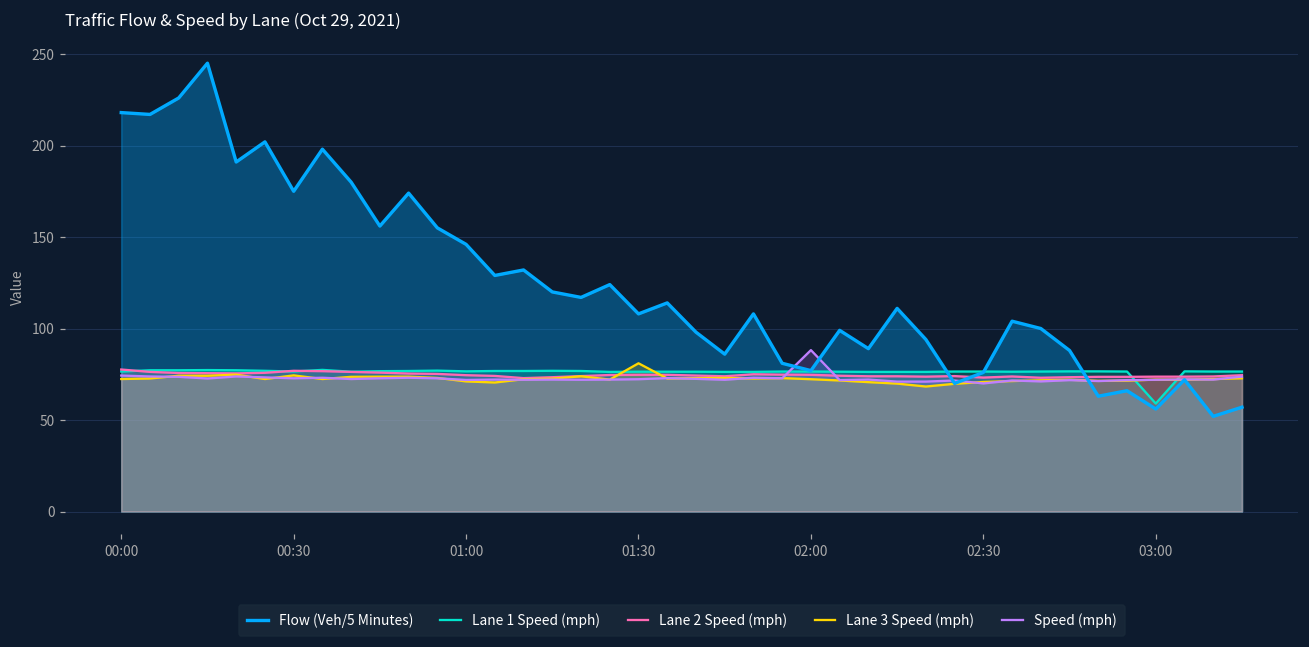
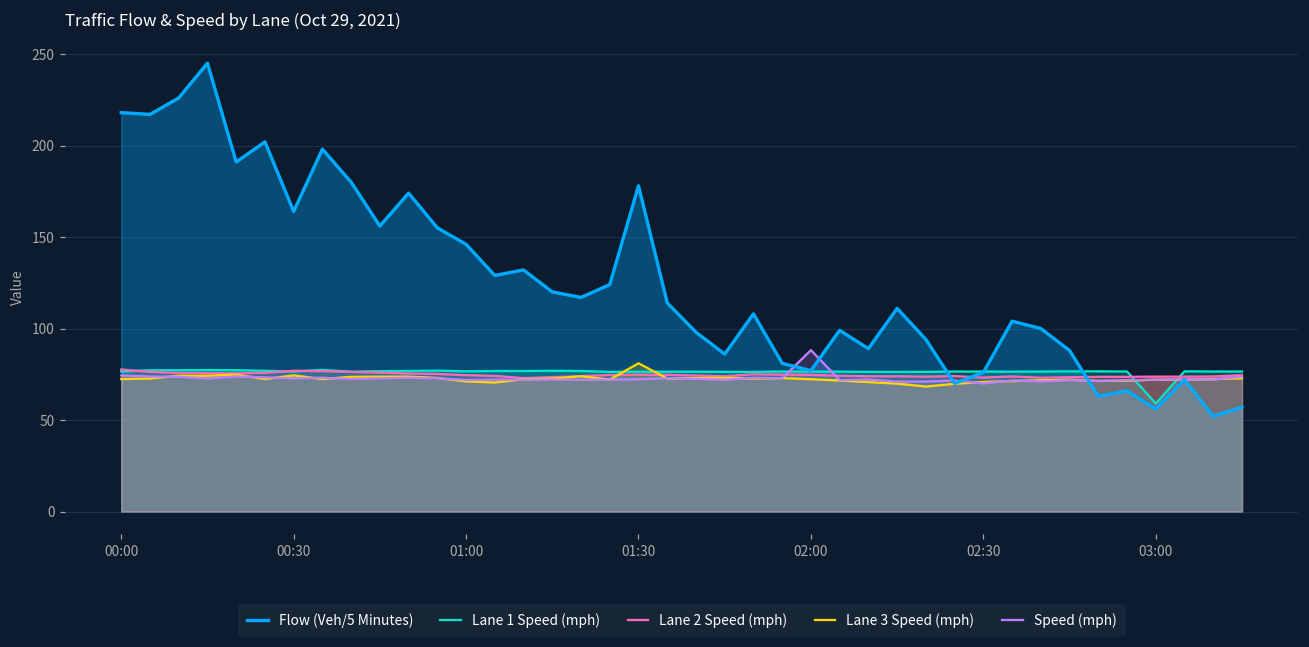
  {
    "Flow (Veh/5 Minutes)": {
      "00:00": 218,
-     "00:30": 175,
+     "00:30": 164,
      "01:00": 146,
-     "01:30": 108,
+     "01:30": 178,
      "03:00": 56
    },
    "Lane 1 Speed (mph)": {
      "01:00": 77,
      "01:30": 76,
      "03:00": 59
    },
    "Lane 2 Speed (mph)": {
      "01:00": 75,
      "01:30": 75,
      "02:00": 75,
      "02:30": 73,
      "03:00": 74
    },
    "Lane 3 Speed (mph)": {
      "00:00": 72,
      "00:30": 74,
      "01:30": 81,
      "02:00": 72
    },
    "Speed (mph)": {
      "00:00": 74,
      "00:30": 73,
      "01:30": 72,
      "02:00": 88
    }
  }
